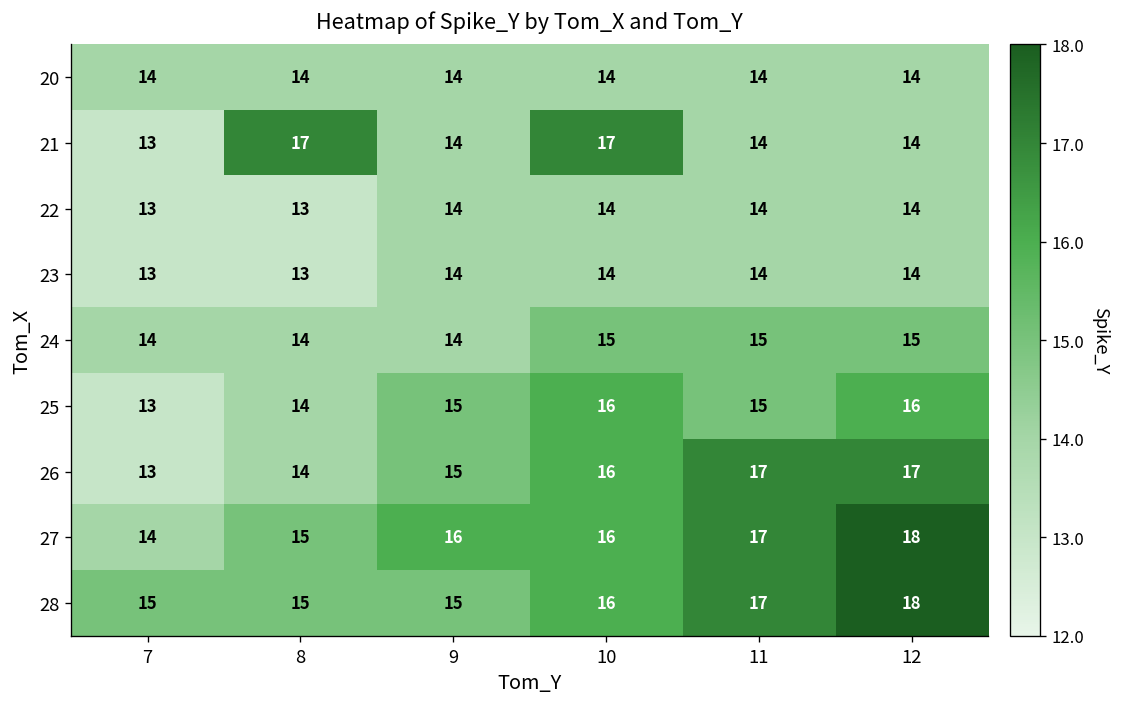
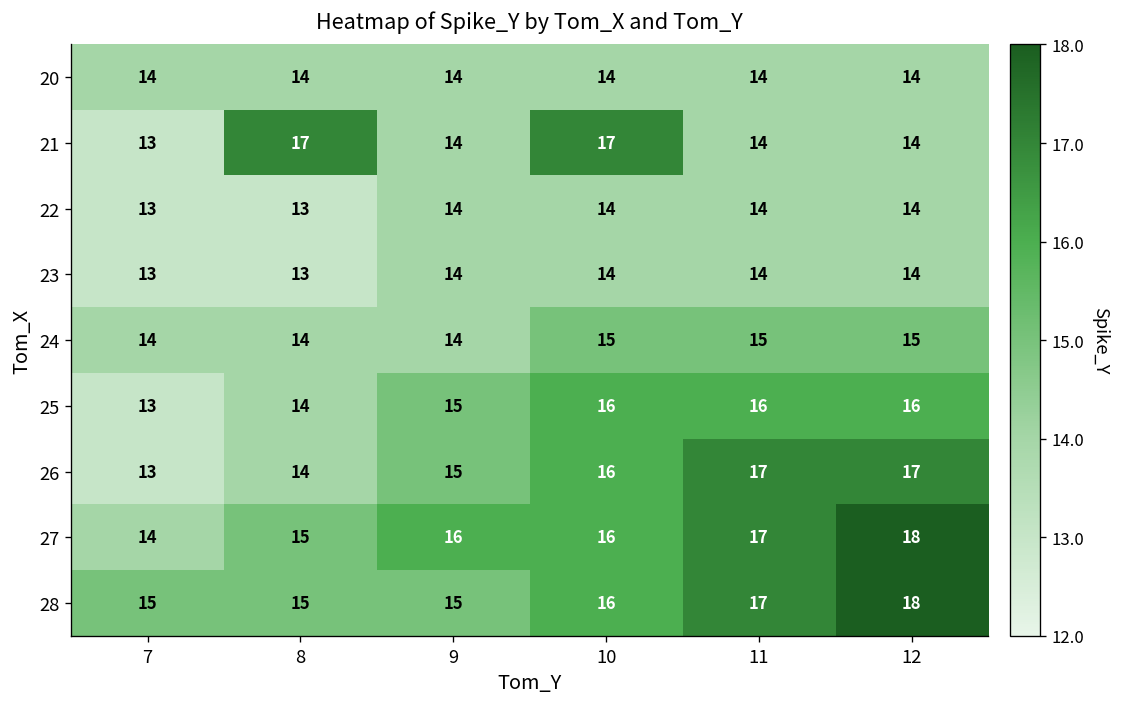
  {
    "20": {
      "7": 14,
      "8": 14,
      "9": 14,
      "10": 14,
      "11": 14,
      "12": 14
    },
    "21": {
      "7": 13,
      "8": 17,
      "9": 14,
      "10": 17,
      "11": 14,
      "12": 14
    },
    "22": {
      "7": 13,
      "8": 13,
      "9": 14,
      "10": 14,
      "11": 14,
      "12": 14
    },
    "23": {
      "7": 13,
      "8": 13,
      "9": 14,
      "10": 14,
      "11": 14,
      "12": 14
    },
    "24": {
      "7": 14,
      "8": 14,
      "9": 14,
      "10": 15,
      "11": 15,
      "12": 15
    },
    "25": {
      "7": 13,
      "8": 14,
      "9": 15,
      "10": 16,
-     "11": 15,
+     "11": 16,
      "12": 16
    },
    "26": {
      "7": 13,
      "8": 14,
      "9": 15,
      "10": 16,
      "11": 17,
      "12": 17
    },
    "27": {
      "7": 14,
      "8": 15,
      "9": 16,
      "10": 16,
      "11": 17,
      "12": 18
    },
    "28": {
      "7": 15,
      "8": 15,
      "9": 15,
      "10": 16,
      "11": 17,
      "12": 18
    }
  }
